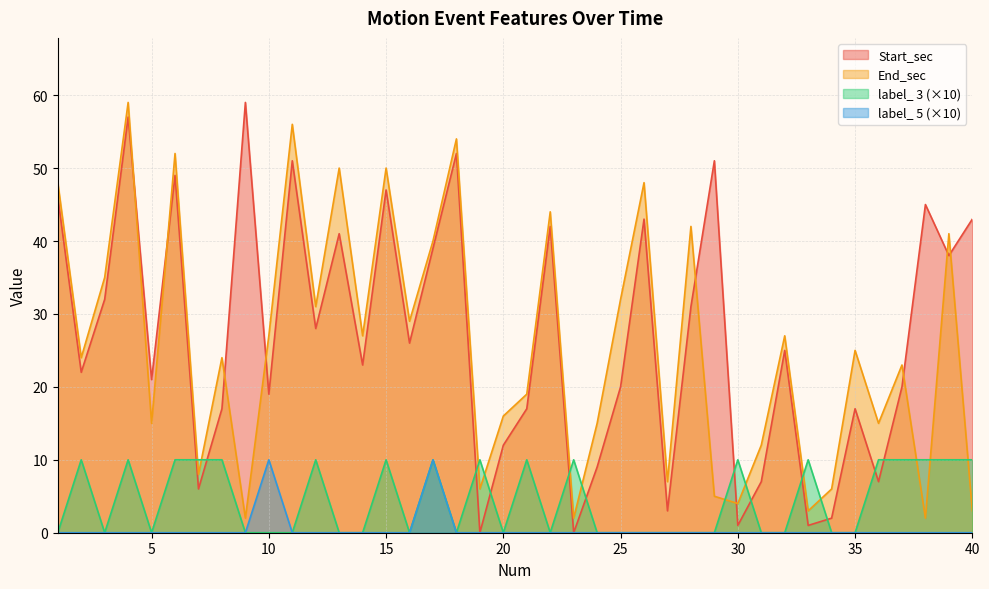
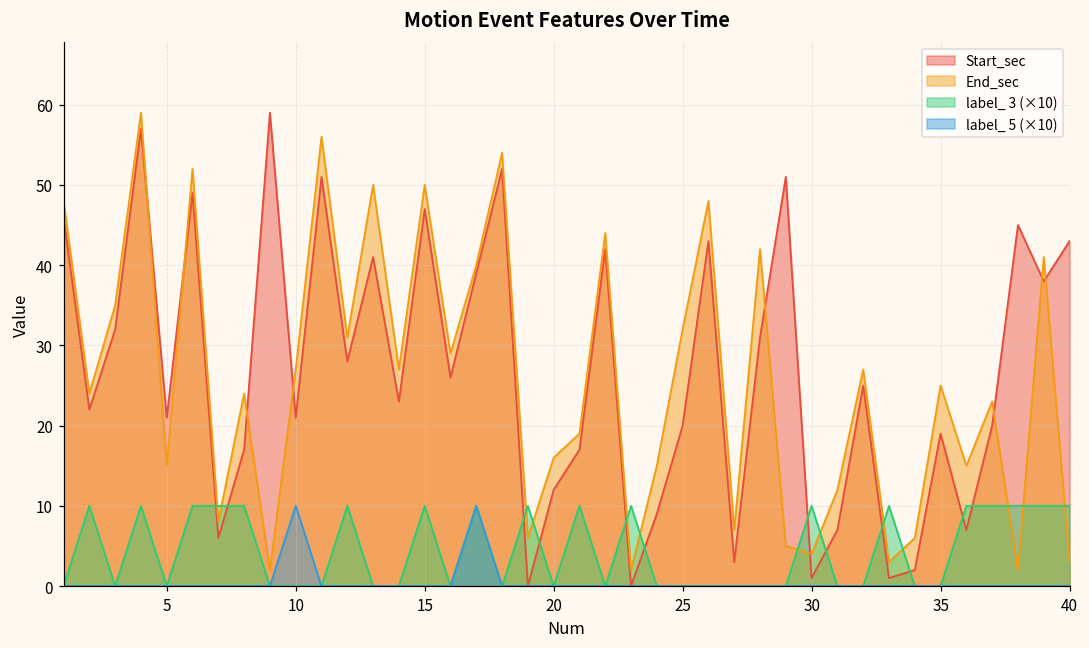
  {
    "Start_sec": {
      "5": 21,
-     "10": 19,
+     "10": 21,
      "15": 47,
      "20": 12,
      "25": 20,
      "30": 1,
-     "35": 17,
+     "35": 19,
      "40": 43
    },
    "End_sec": {
      "5": 15,
      "10": 27,
      "15": 50,
      "20": 16,
      "25": 32,
      "30": 4,
      "35": 25,
      "40": 3
    },
    "label_ 3 (×10)": {
      "10": 0,
      "15": 10,
      "30": 10,
      "40": 10
    },
    "label_ 5 (×10)": {
      "10": 10,
      "15": 0,
      "30": 0,
      "40": 0
    }
  }
